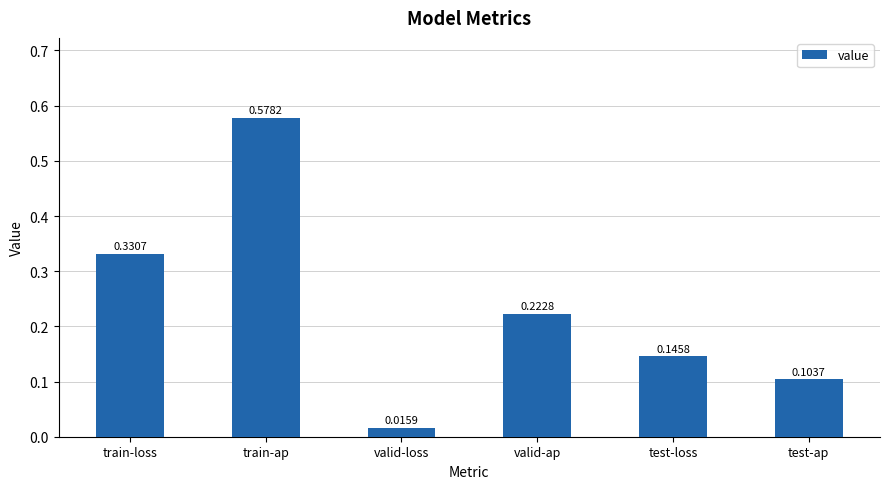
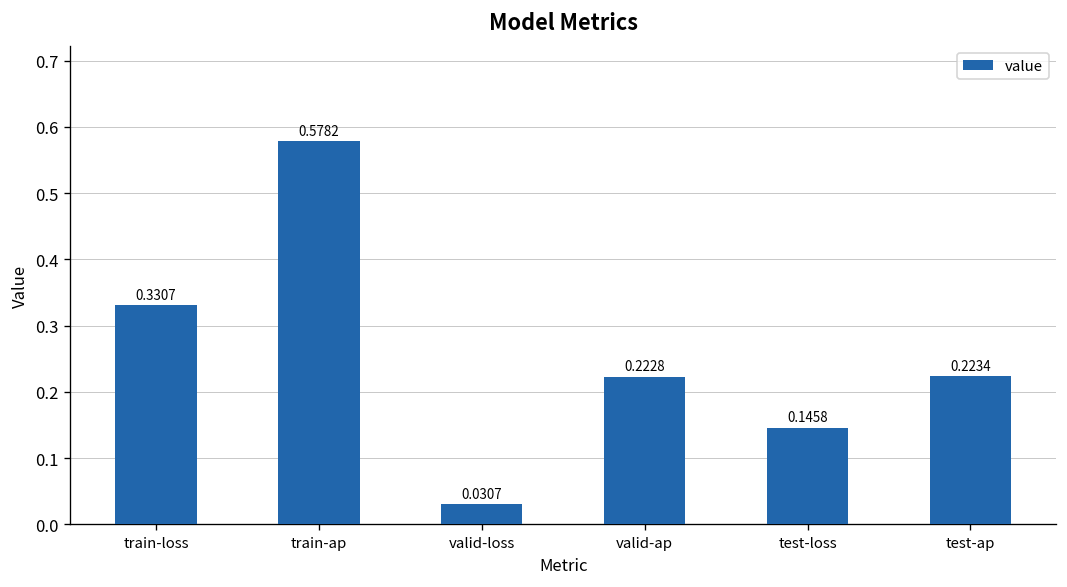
  {
    "train-loss": 0.3307,
    "train-ap": 0.5782,
-   "valid-loss": 0.0159,
+   "valid-loss": 0.0307,
    "valid-ap": 0.2228,
    "test-loss": 0.1458,
-   "test-ap": 0.1037
+   "test-ap": 0.2234
  }
